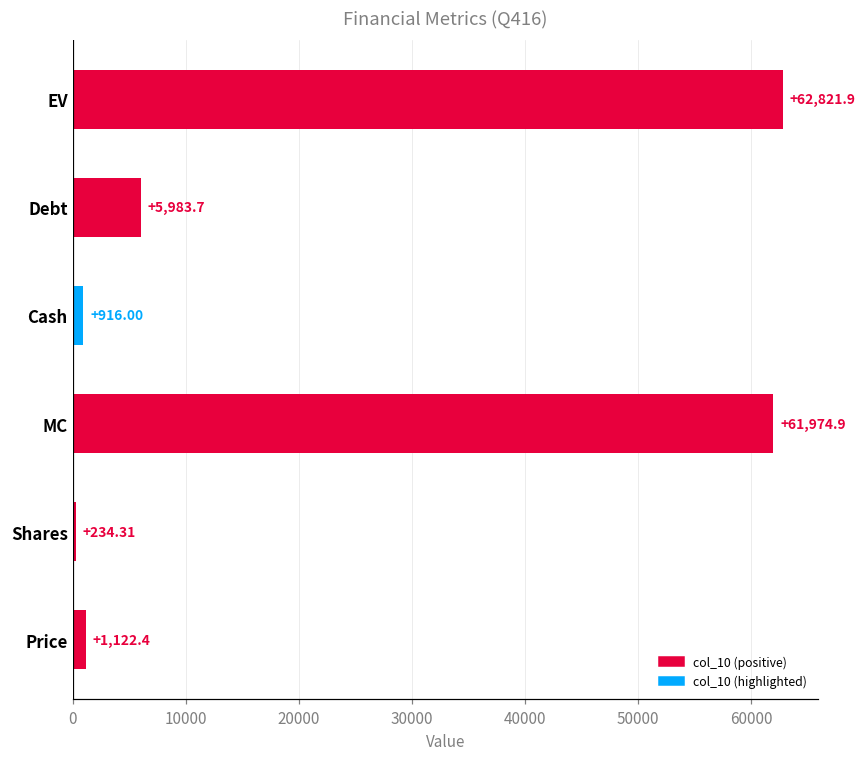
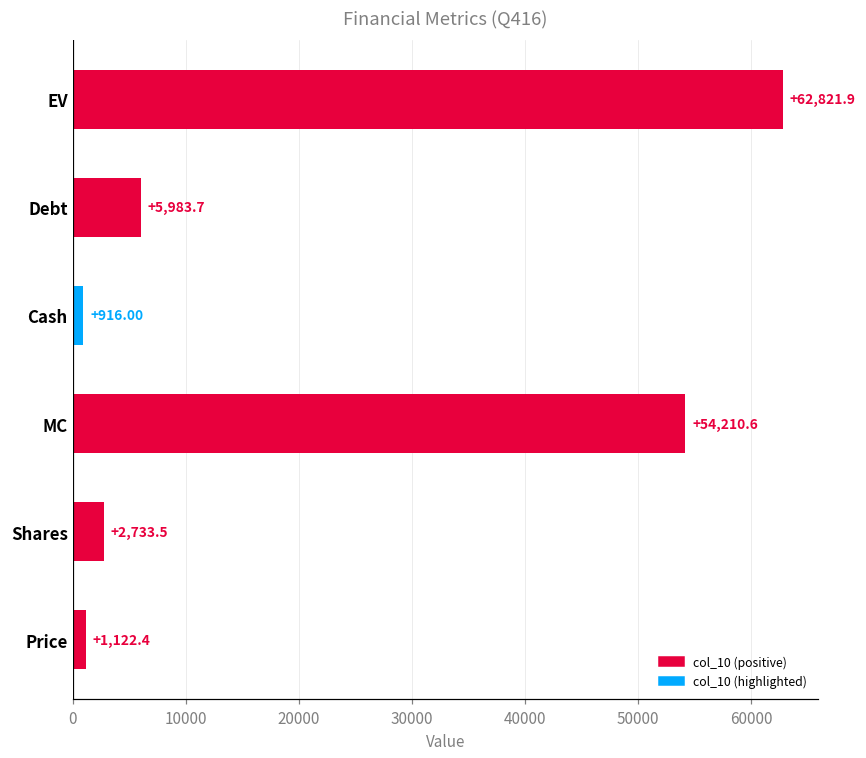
  {
    "EV": "+62,821.9",
    "Debt": "+5,983.7",
    "Cash": "+916.00",
-   "MC": "+61,974.9",
-   "Shares": "+234.31",
+   "MC": "+54,210.6",
+   "Shares": "+2,733.5",
    "Price": "+1,122.4"
  }
